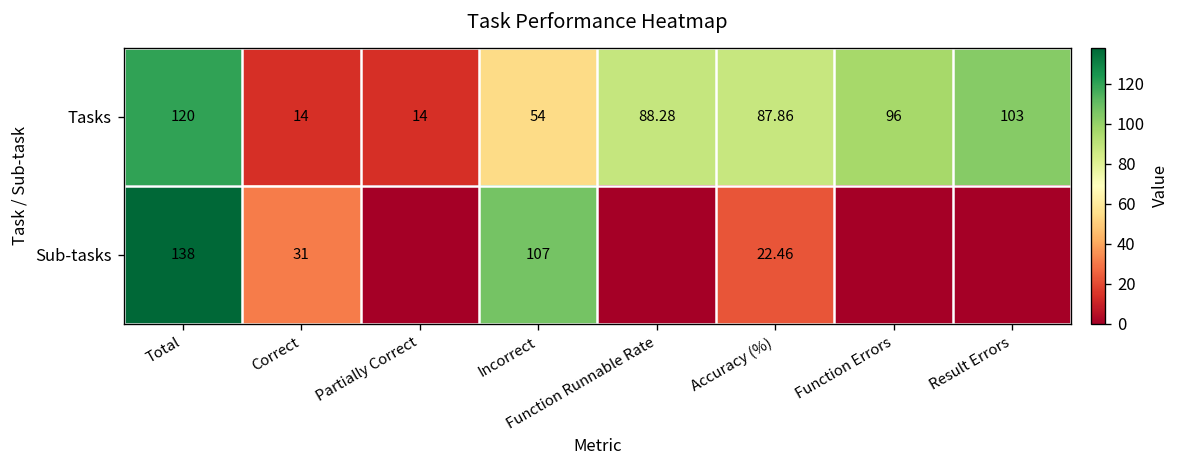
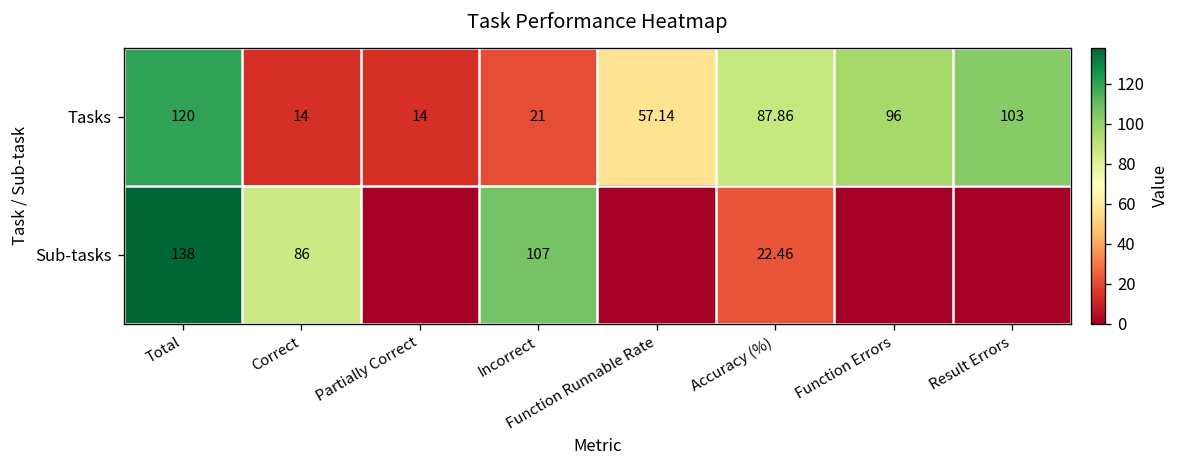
  {
    "Tasks": {
      "Total": 120,
      "Correct": 14,
      "Partially Correct": 14,
-     "Incorrect": 54,
-     "Function Runnable Rate": 88.28,
+     "Incorrect": 21,
+     "Function Runnable Rate": 57.14,
      "Accuracy (%)": 87.86,
      "Function Errors": 96,
      "Result Errors": 103
    },
    "Sub-tasks": {
      "Total": 138,
-     "Correct": 31,
+     "Correct": 86,
      "Incorrect": 107,
      "Accuracy (%)": 22.46
    }
  }
